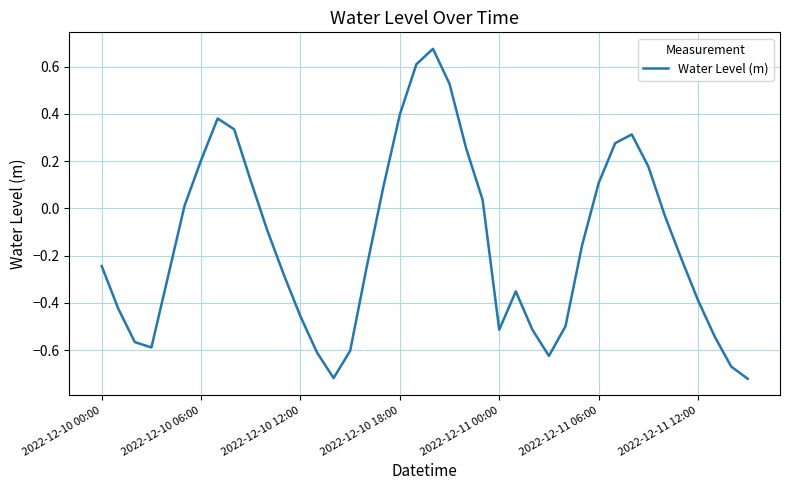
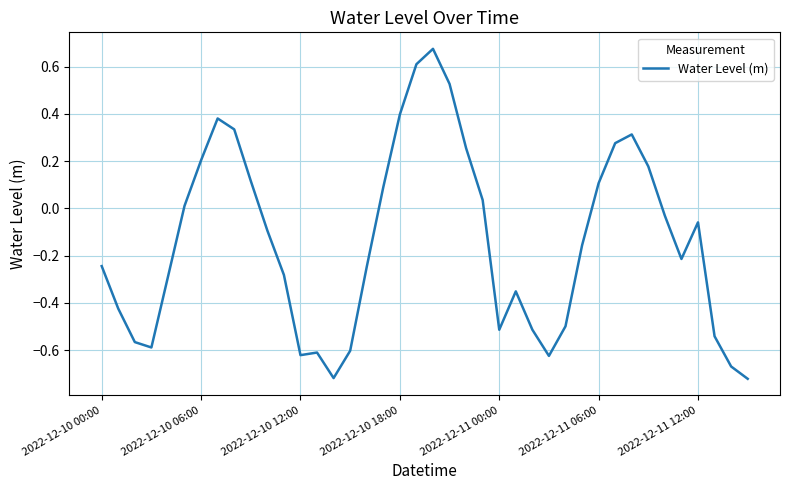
  {
    "2022-12-10 00:00": -0.24,
    "2022-12-10 06:00": 0.20,
-   "2022-12-10 12:00": -0.46,
+   "2022-12-10 12:00": -0.62,
    "2022-12-10 18:00": 0.40,
    "2022-12-11 00:00": -0.51,
    "2022-12-11 06:00": 0.11,
-   "2022-12-11 12:00": -0.39
+   "2022-12-11 12:00": -0.06
  }
